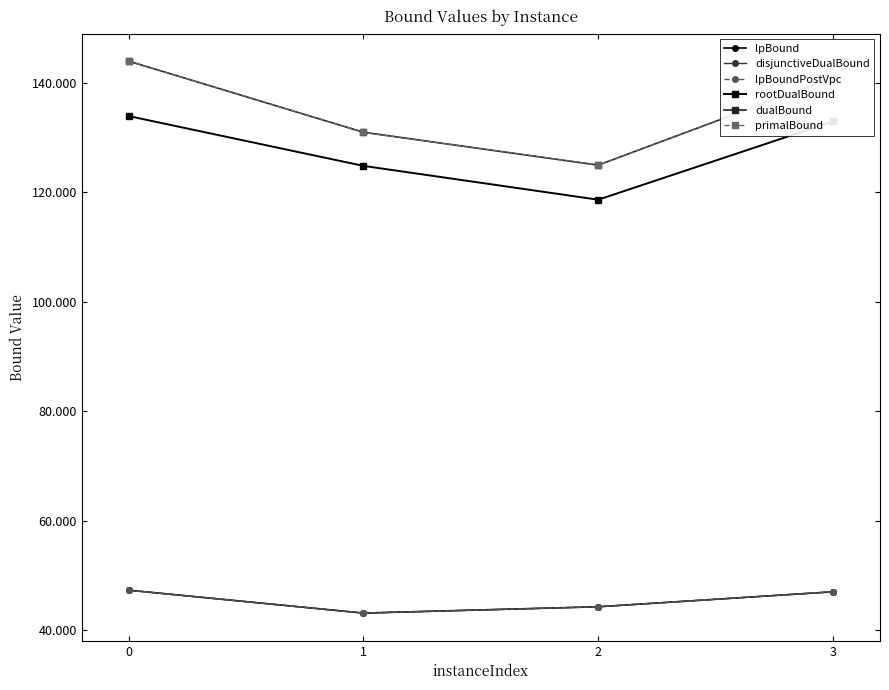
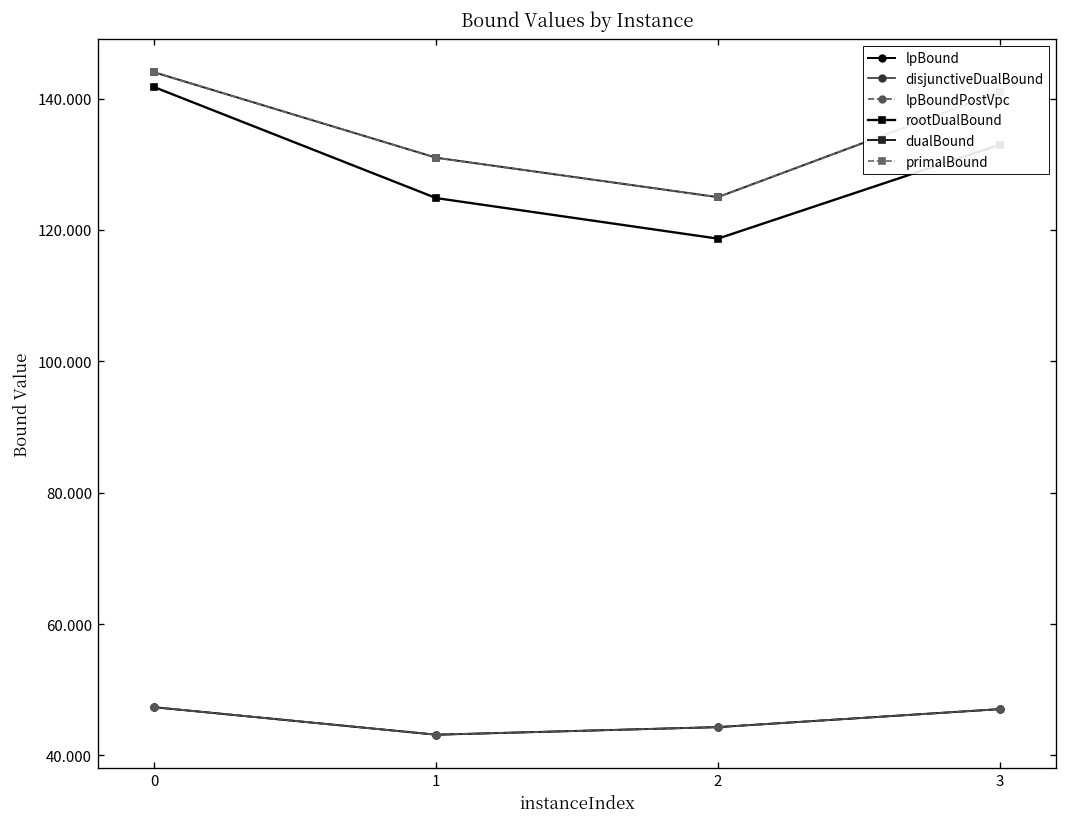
  {
    "rootDualBound": {
-     "0": 134,
+     "0": 142,
      "1": 125,
      "2": 119
    }
  }
